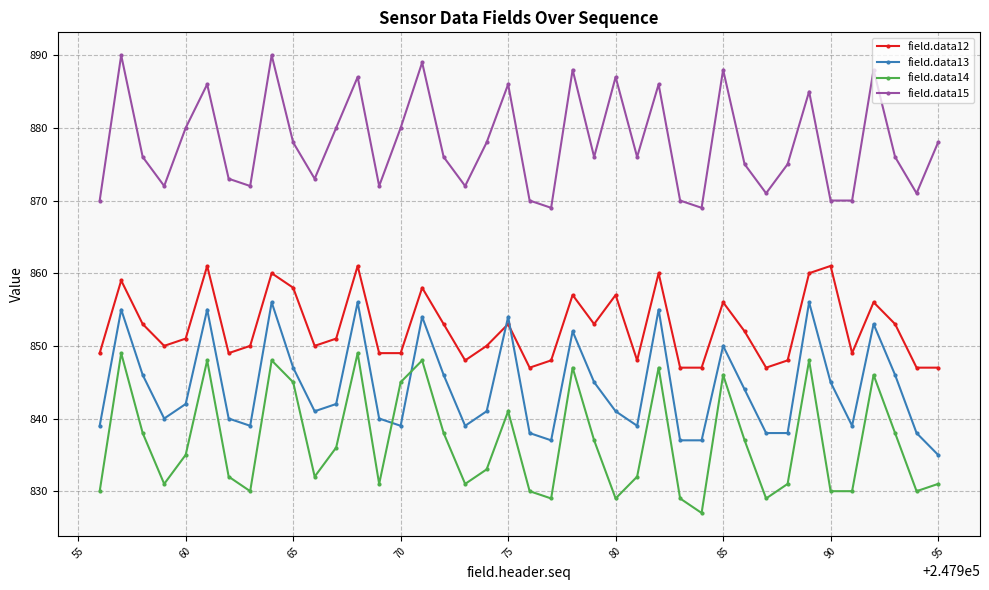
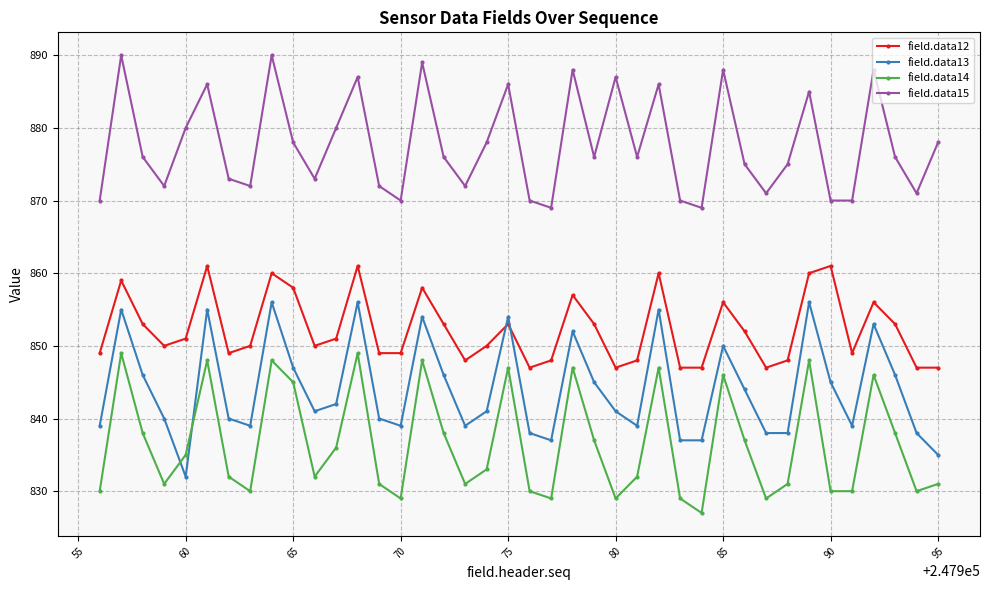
  {
    "field.data12": {
      "60": 851,
      "65": 858,
      "70": 849,
      "75": 853,
-     "80": 857,
+     "80": 847,
      "85": 856,
      "90": 861,
      "95": 847
    },
    "field.data13": {
-     "60": 842,
+     "60": 832,
      "65": 847,
      "70": 839,
      "75": 854,
      "80": 841,
      "85": 850,
      "90": 845,
      "95": 835
    },
    "field.data14": {
      "60": 835,
      "65": 845,
-     "70": 845,
-     "75": 841,
+     "70": 829,
+     "75": 847,
      "80": 829,
      "85": 846,
      "90": 830,
      "95": 831
    },
    "field.data15": {
      "60": 880,
      "65": 878,
-     "70": 880,
+     "70": 870,
      "75": 886,
      "80": 887,
      "85": 888,
      "90": 870,
      "95": 878
    }
  }
